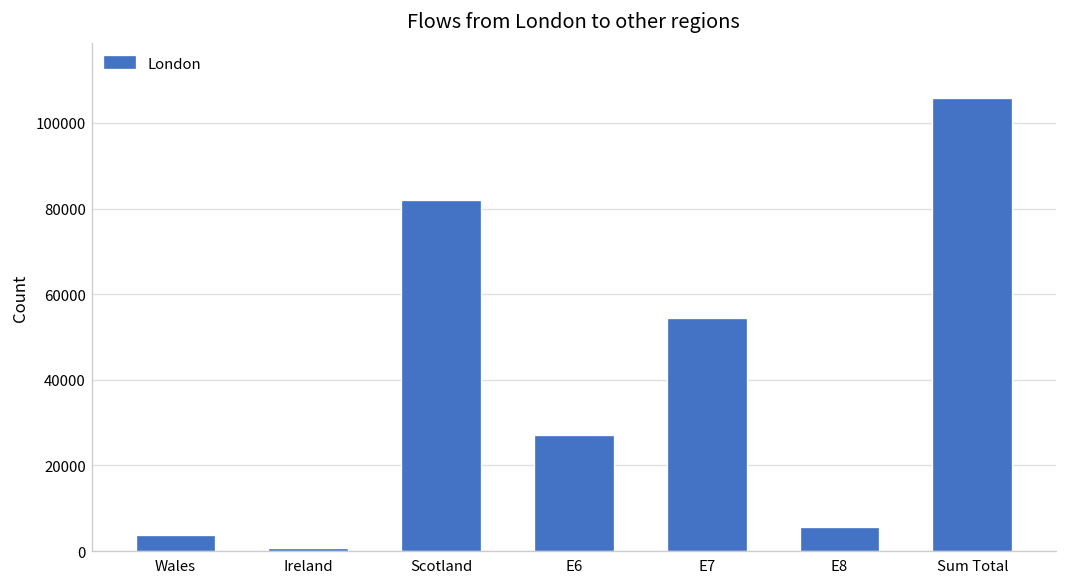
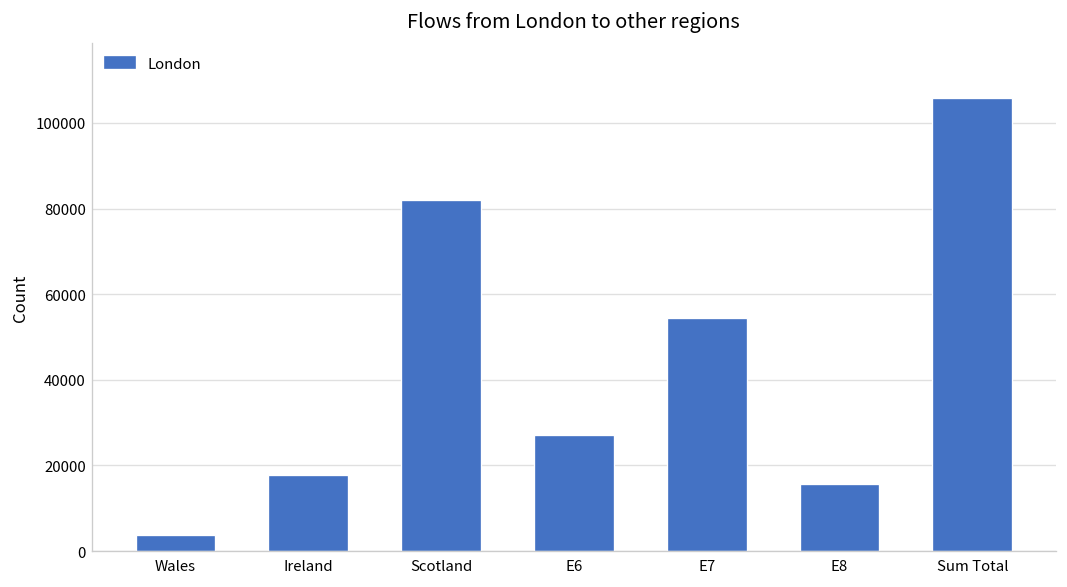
  {
    "Wales": 4000,
-   "Ireland": 1000,
+   "Ireland": 18000,
    "Scotland": 82000,
    "E6": 27000,
    "E7": 55000,
-   "E8": 6000,
+   "E8": 16000,
    "Sum Total": 106000
  }
